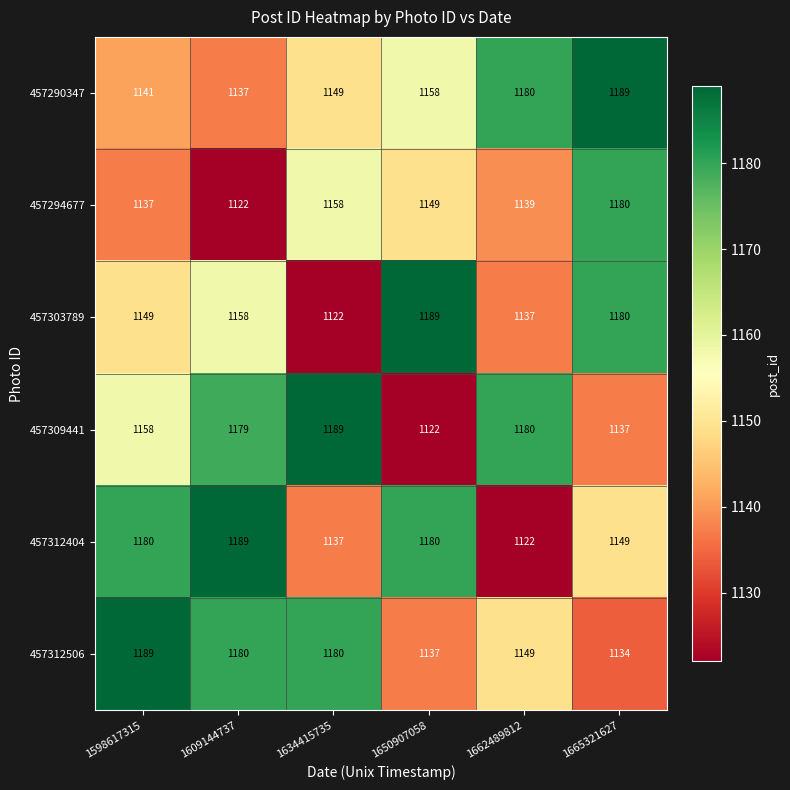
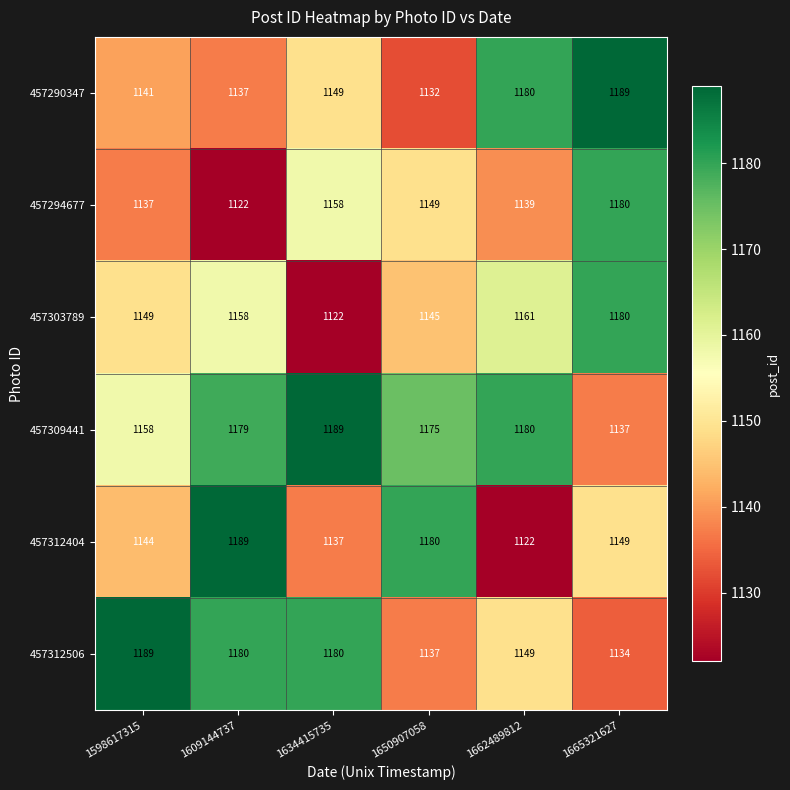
  {
    "457290347": {
      "1598617315": 1141,
      "1609144737": 1137,
      "1634415735": 1149,
-     "1650907058": 1158,
+     "1650907058": 1132,
      "1662489812": 1180,
      "1665321627": 1189
    },
    "457294677": {
      "1598617315": 1137,
      "1609144737": 1122,
      "1634415735": 1158,
      "1650907058": 1149,
      "1662489812": 1139,
      "1665321627": 1180
    },
    "457303789": {
      "1598617315": 1149,
      "1609144737": 1158,
      "1634415735": 1122,
-     "1650907058": 1189,
-     "1662489812": 1137,
+     "1650907058": 1145,
+     "1662489812": 1161,
      "1665321627": 1180
    },
    "457309441": {
      "1598617315": 1158,
      "1609144737": 1179,
      "1634415735": 1189,
-     "1650907058": 1122,
+     "1650907058": 1175,
      "1662489812": 1180,
      "1665321627": 1137
    },
    "457312404": {
-     "1598617315": 1180,
+     "1598617315": 1144,
      "1609144737": 1189,
      "1634415735": 1137,
      "1650907058": 1180,
      "1662489812": 1122,
      "1665321627": 1149
    },
    "457312506": {
      "1598617315": 1189,
      "1609144737": 1180,
      "1634415735": 1180,
      "1650907058": 1137,
      "1662489812": 1149,
      "1665321627": 1134
    }
  }
